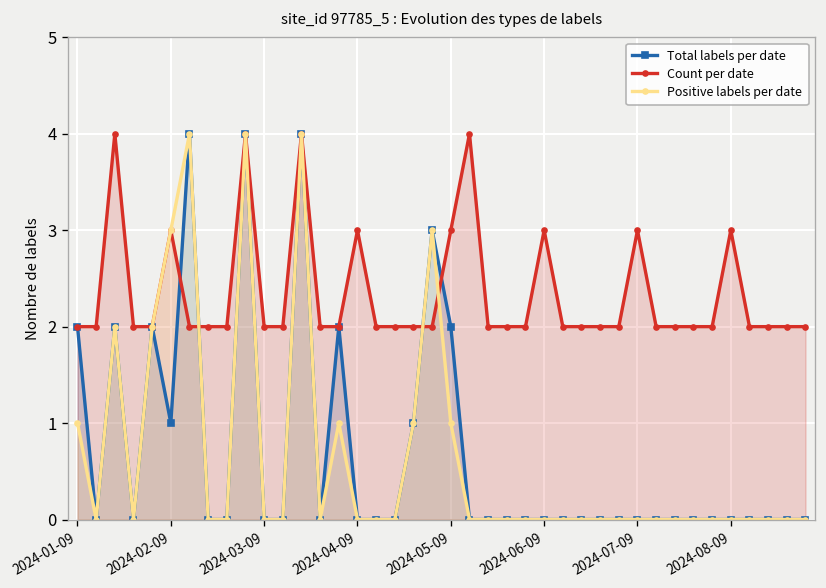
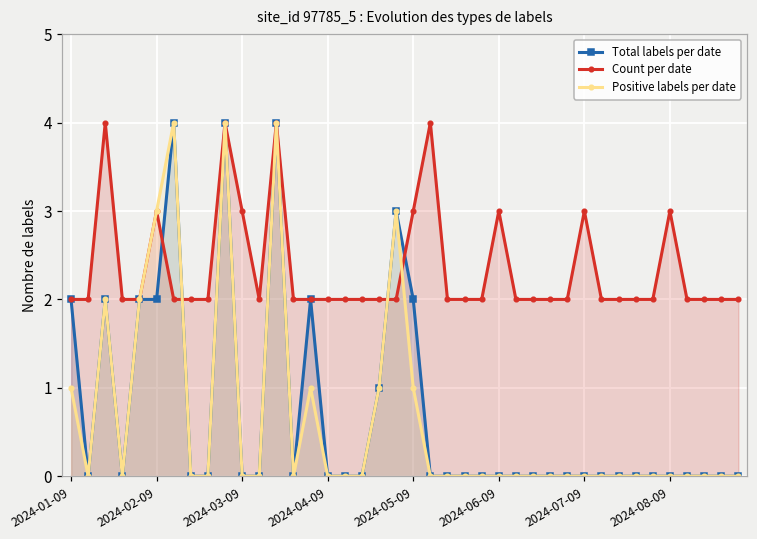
  {
    "Total labels per date": {
-     "2024-02-09": 1,
+     "2024-02-09": 2,
      "2024-05-09": 2
    },
    "Count per date": {
-     "2024-03-09": 2,
-     "2024-04-09": 3,
+     "2024-03-09": 3,
+     "2024-04-09": 2,
      "2024-05-09": 3,
      "2024-06-09": 3,
      "2024-07-09": 3,
      "2024-08-09": 3
    },
    "Positive labels per date": {
      "2024-01-09": 1,
      "2024-05-09": 1
    }
  }
